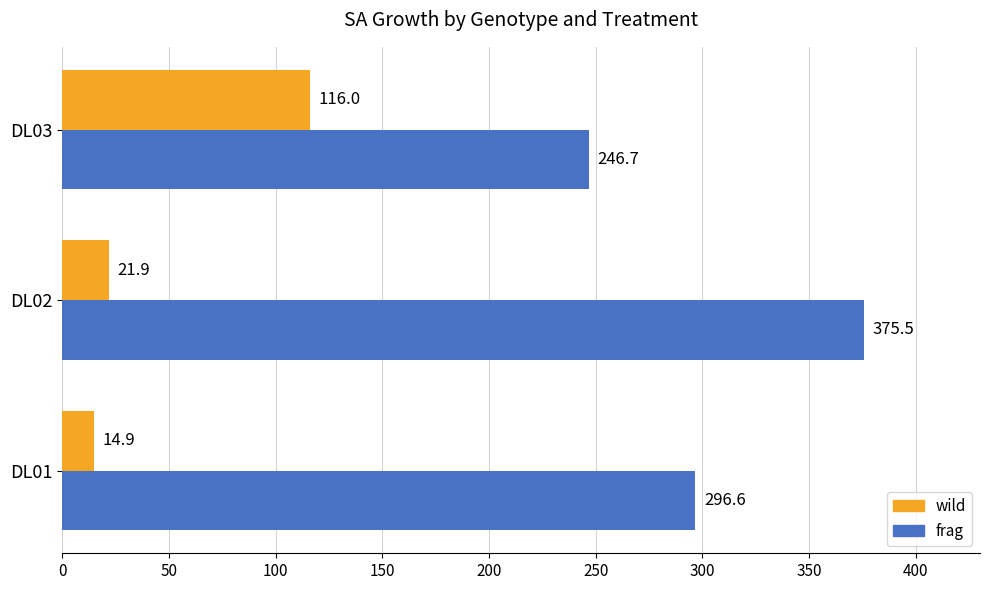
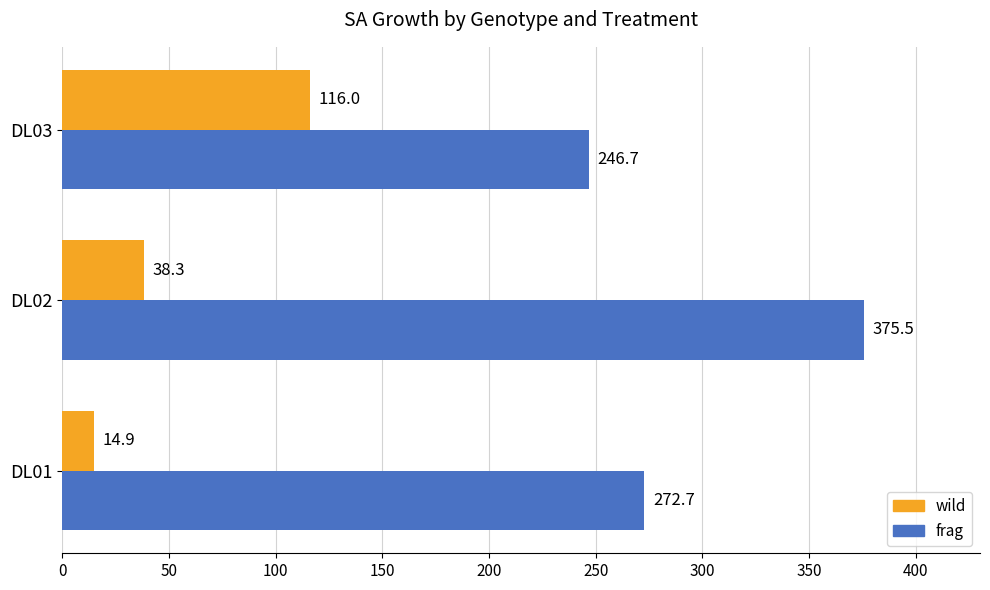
  {
    "frag": {
      "DL03": 246.7,
      "DL02": 375.5,
-     "DL01": 296.6
+     "DL01": 272.7
    },
    "wild": {
      "DL03": 116.0,
-     "DL02": 21.9,
+     "DL02": 38.3,
      "DL01": 14.9
    }
  }
